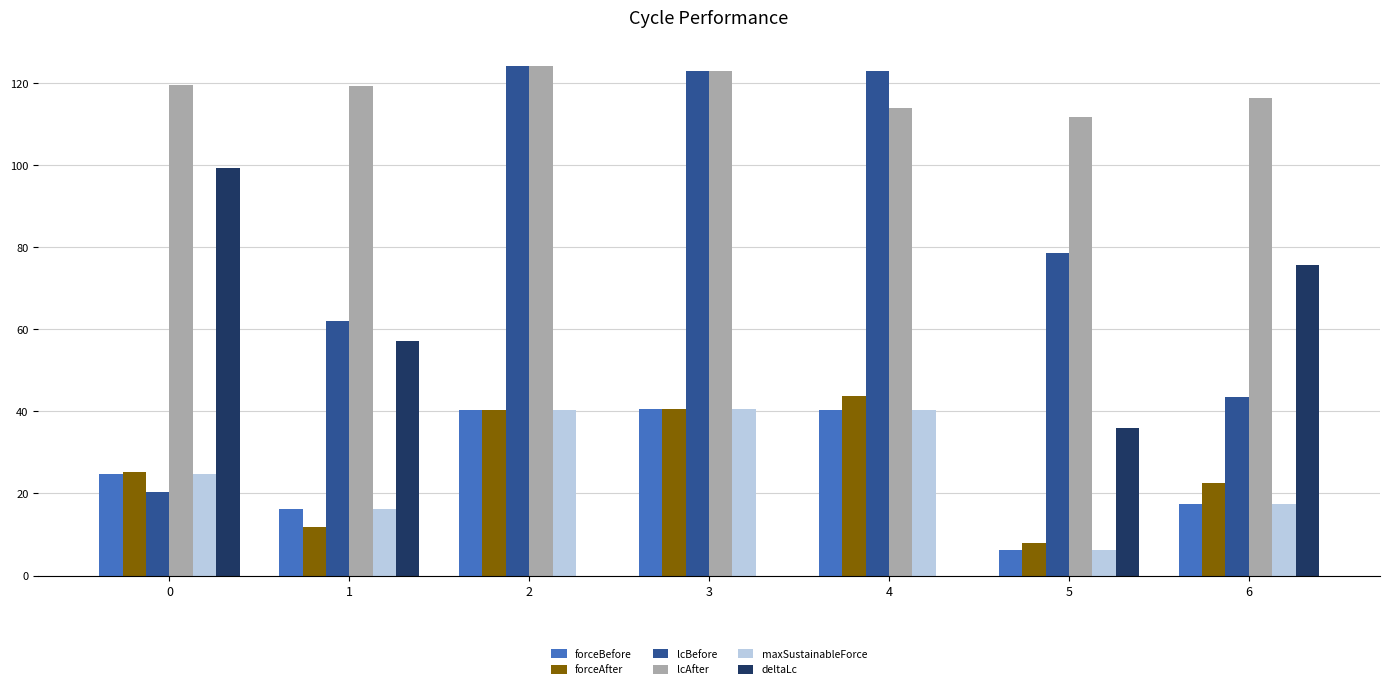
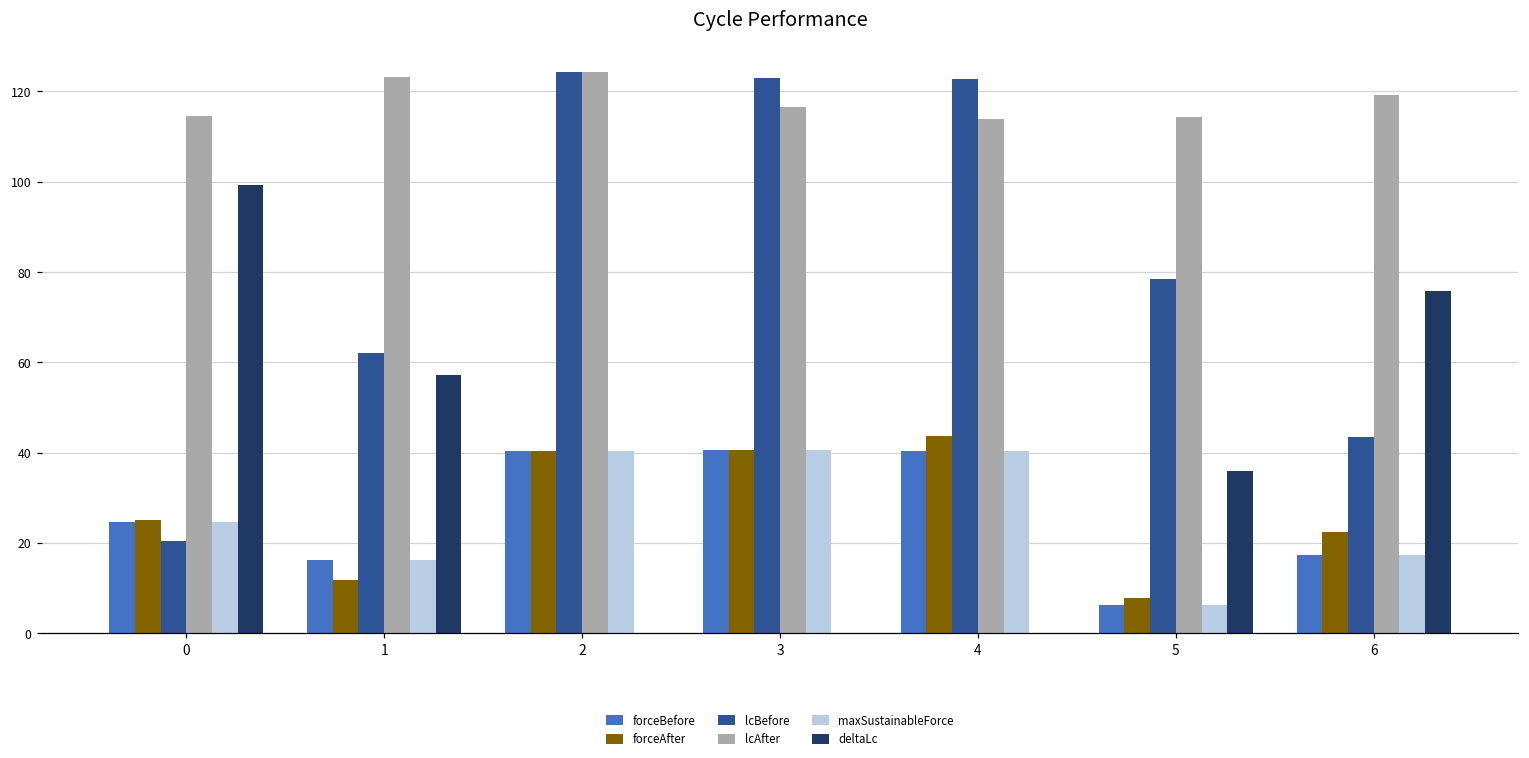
  {
    "forceAfter": {
      "0": 25,
      "1": 12,
      "2": 40,
      "3": 41,
      "4": 44,
      "5": 8,
      "6": 22
    },
    "lcAfter": {
-     "0": 120,
-     "1": 119,
+     "0": 114,
+     "1": 123,
      "2": 124,
-     "3": 123,
+     "3": 117,
      "4": 114,
-     "5": 112,
-     "6": 116
+     "5": 114,
+     "6": 119
    },
    "maxSustainableForce": {
      "0": 25,
      "1": 16,
      "2": 40,
      "3": 41,
      "4": 40,
      "5": 6,
      "6": 17
    }
  }
